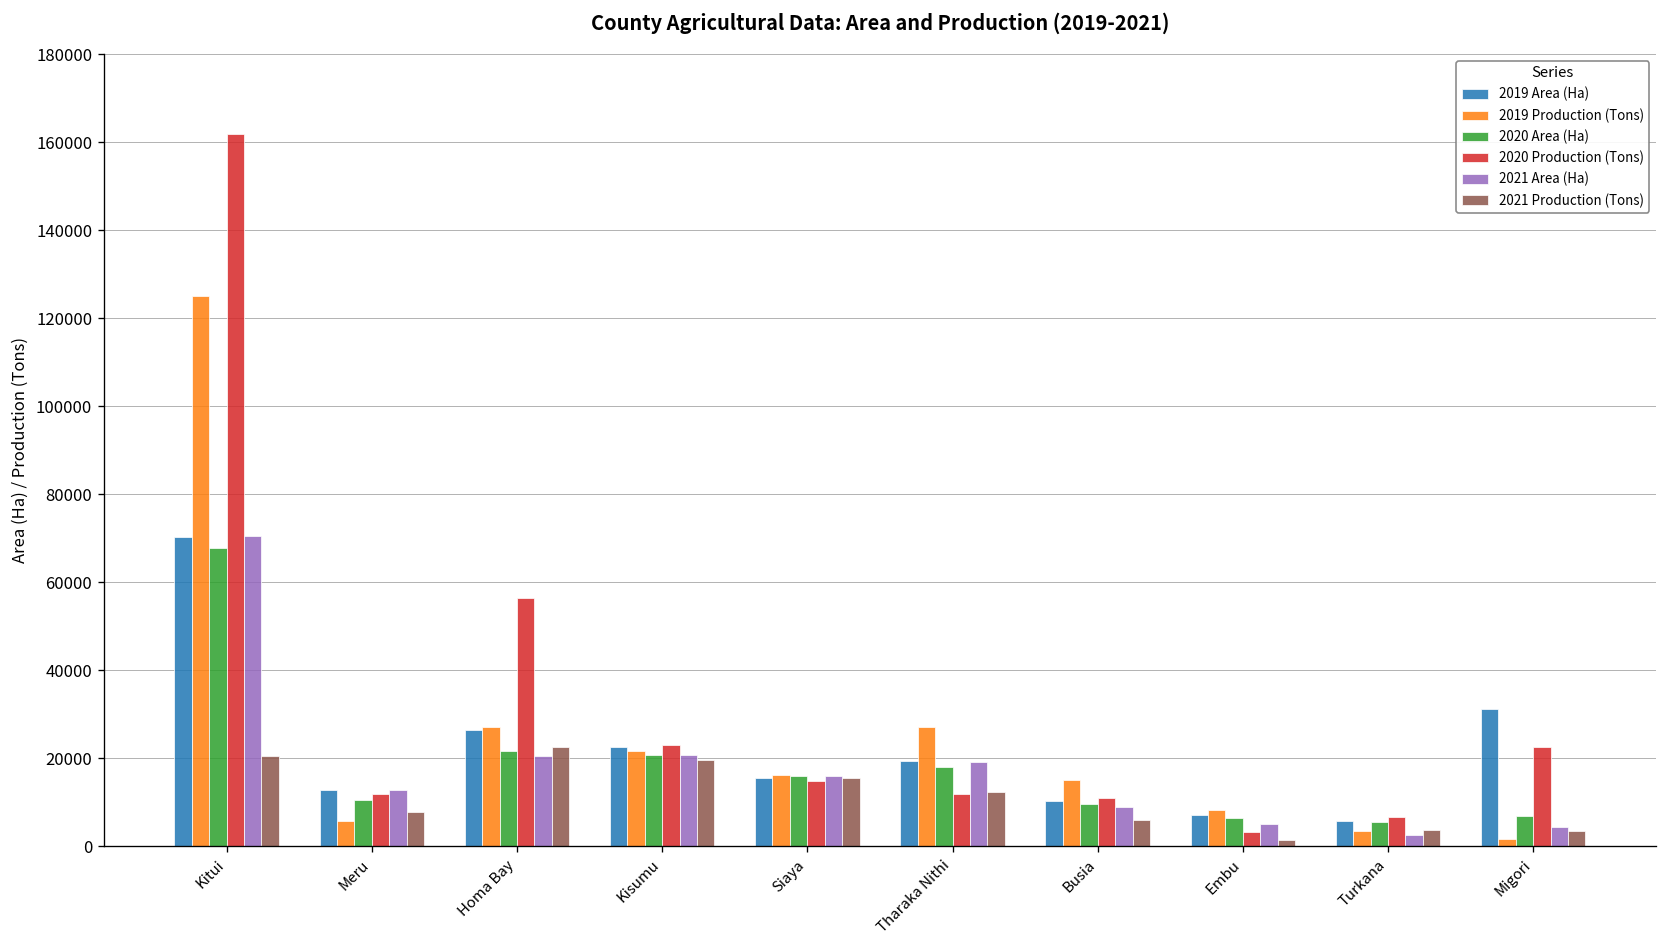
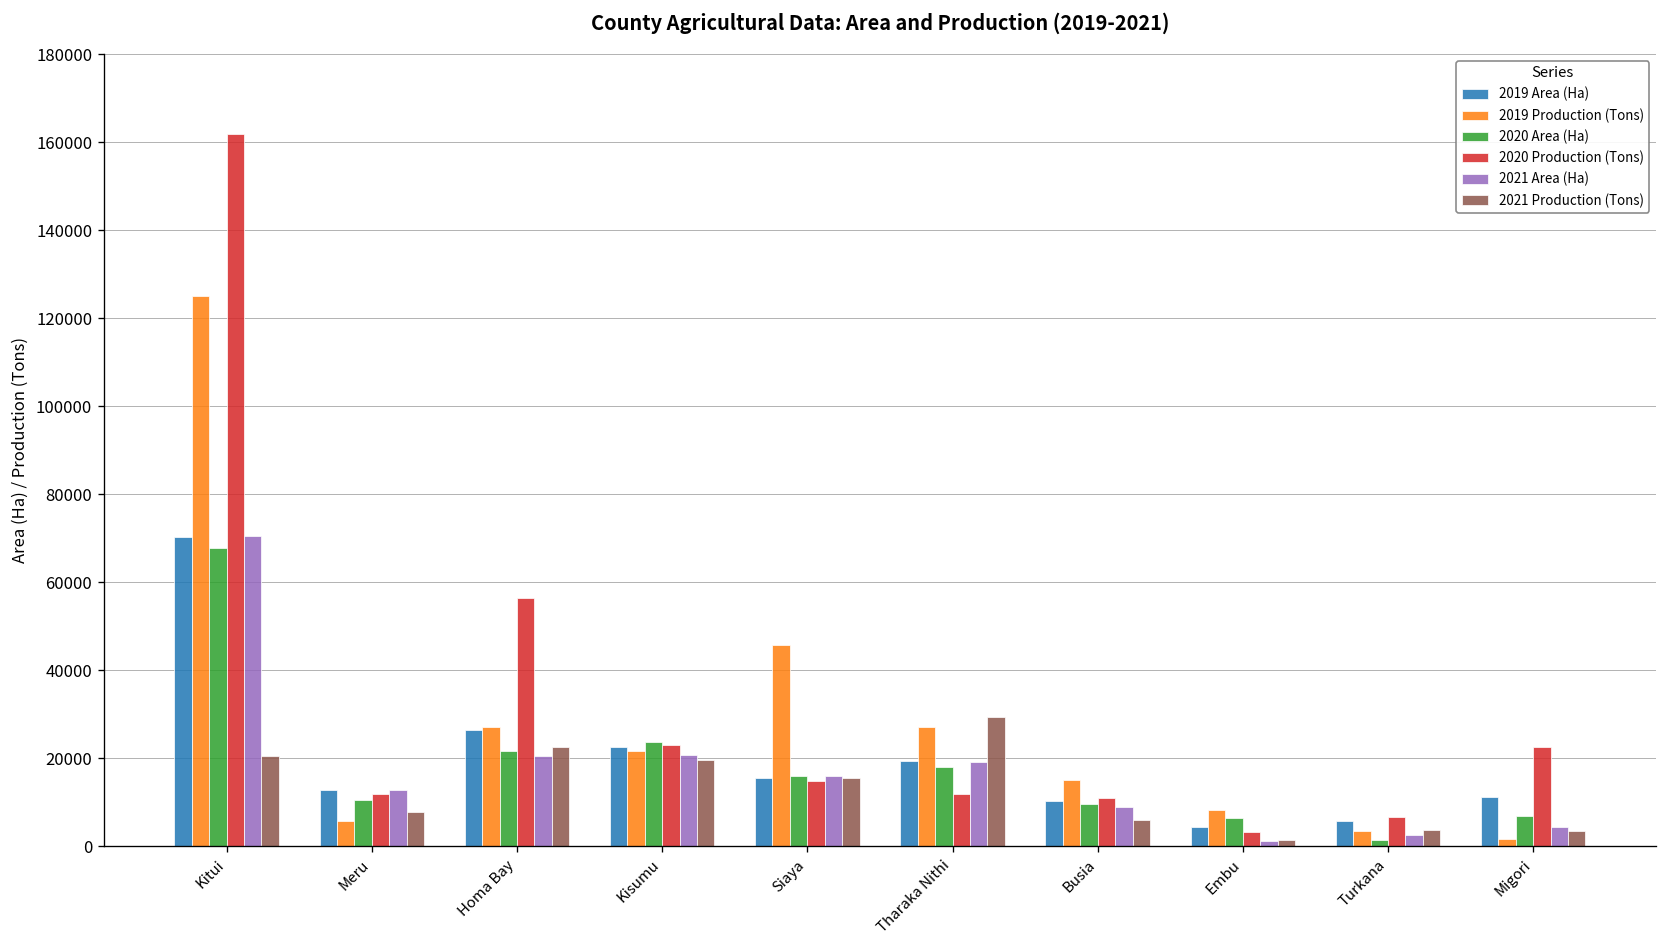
  {
    "2019 Area (Ha)": {
      "Kitui": 70000,
      "Meru": 13000,
      "Homa Bay": 27000,
      "Kisumu": 23000,
      "Siaya": 16000,
      "Tharaka Nithi": 19000,
      "Busia": 10000,
-     "Embu": 7000,
+     "Embu": 4000,
      "Turkana": 6000,
-     "Migori": 31000
+     "Migori": 11000
    },
    "2019 Production (Tons)": {
      "Kitui": 125000,
      "Meru": 6000,
      "Homa Bay": 27000,
      "Kisumu": 22000,
-     "Siaya": 16000,
+     "Siaya": 46000,
      "Tharaka Nithi": 27000,
      "Busia": 15000,
      "Embu": 8000,
      "Turkana": 4000,
      "Migori": 2000
    },
    "2020 Area (Ha)": {
      "Kitui": 68000,
      "Meru": 11000,
      "Homa Bay": 22000,
-     "Kisumu": 21000,
+     "Kisumu": 24000,
      "Siaya": 16000,
      "Tharaka Nithi": 18000,
      "Busia": 10000,
      "Embu": 6000,
-     "Turkana": 6000,
+     "Turkana": 1000,
      "Migori": 7000
    },
    "2020 Production (Tons)": {
      "Kitui": 162000,
      "Meru": 12000,
      "Homa Bay": 56000,
      "Kisumu": 23000,
      "Siaya": 15000,
      "Tharaka Nithi": 12000,
      "Busia": 11000,
      "Embu": 3000,
      "Turkana": 7000,
      "Migori": 23000
    },
    "2021 Area (Ha)": {
      "Kitui": 71000,
      "Meru": 13000,
      "Homa Bay": 20000,
      "Kisumu": 21000,
      "Siaya": 16000,
      "Tharaka Nithi": 19000,
      "Busia": 9000,
-     "Embu": 5000,
+     "Embu": 1000,
      "Turkana": 3000,
      "Migori": 4000
    },
    "2021 Production (Tons)": {
      "Kitui": 20000,
      "Meru": 8000,
      "Homa Bay": 23000,
      "Kisumu": 20000,
      "Siaya": 16000,
-     "Tharaka Nithi": 12000,
+     "Tharaka Nithi": 29000,
      "Busia": 6000,
      "Embu": 1000,
      "Turkana": 4000,
      "Migori": 4000
    }
  }
